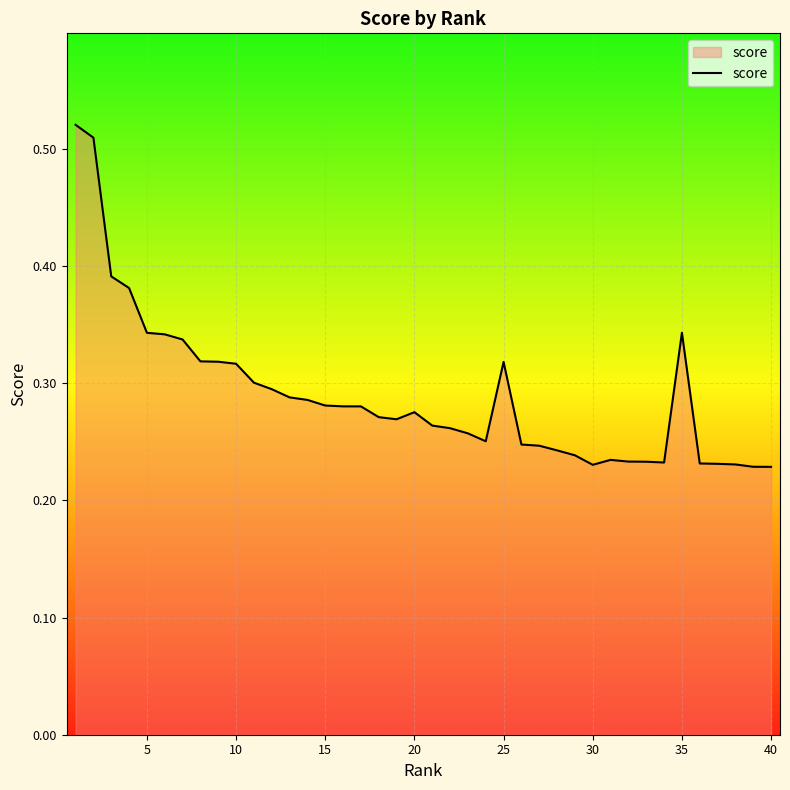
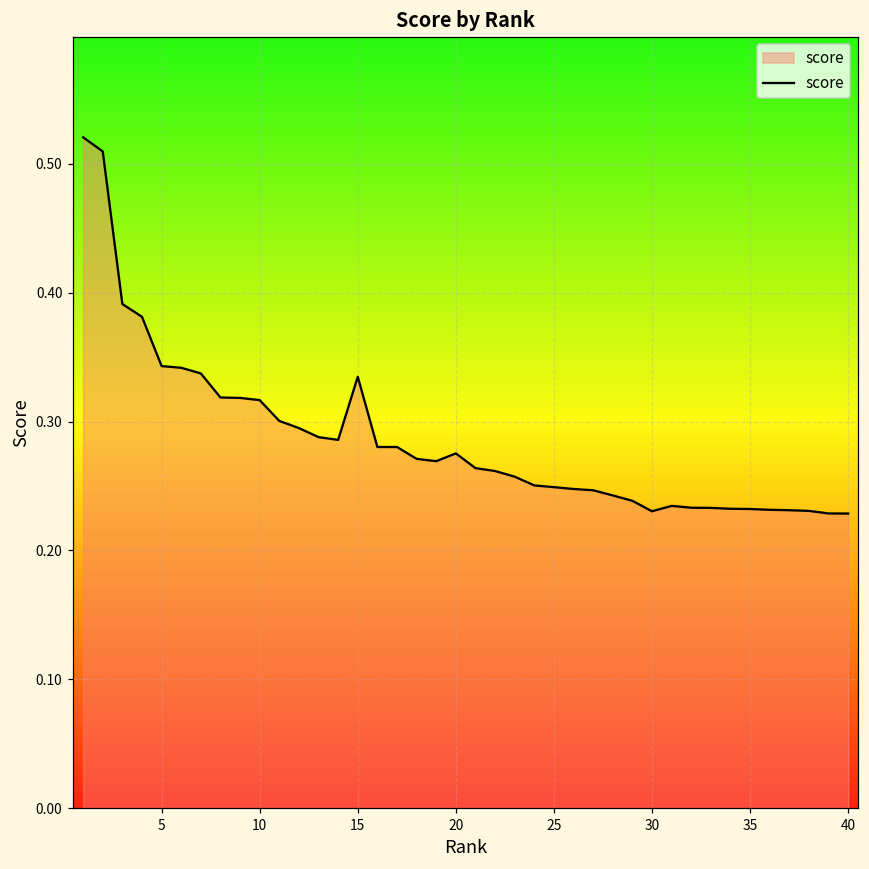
  {
    "5": 0.343,
    "10": 0.317,
-   "15": 0.281,
+   "15": 0.335,
    "20": 0.275,
-   "25": 0.318,
+   "25": 0.249,
    "30": 0.230,
-   "35": 0.343,
+   "35": 0.232,
    "40": 0.229
  }
